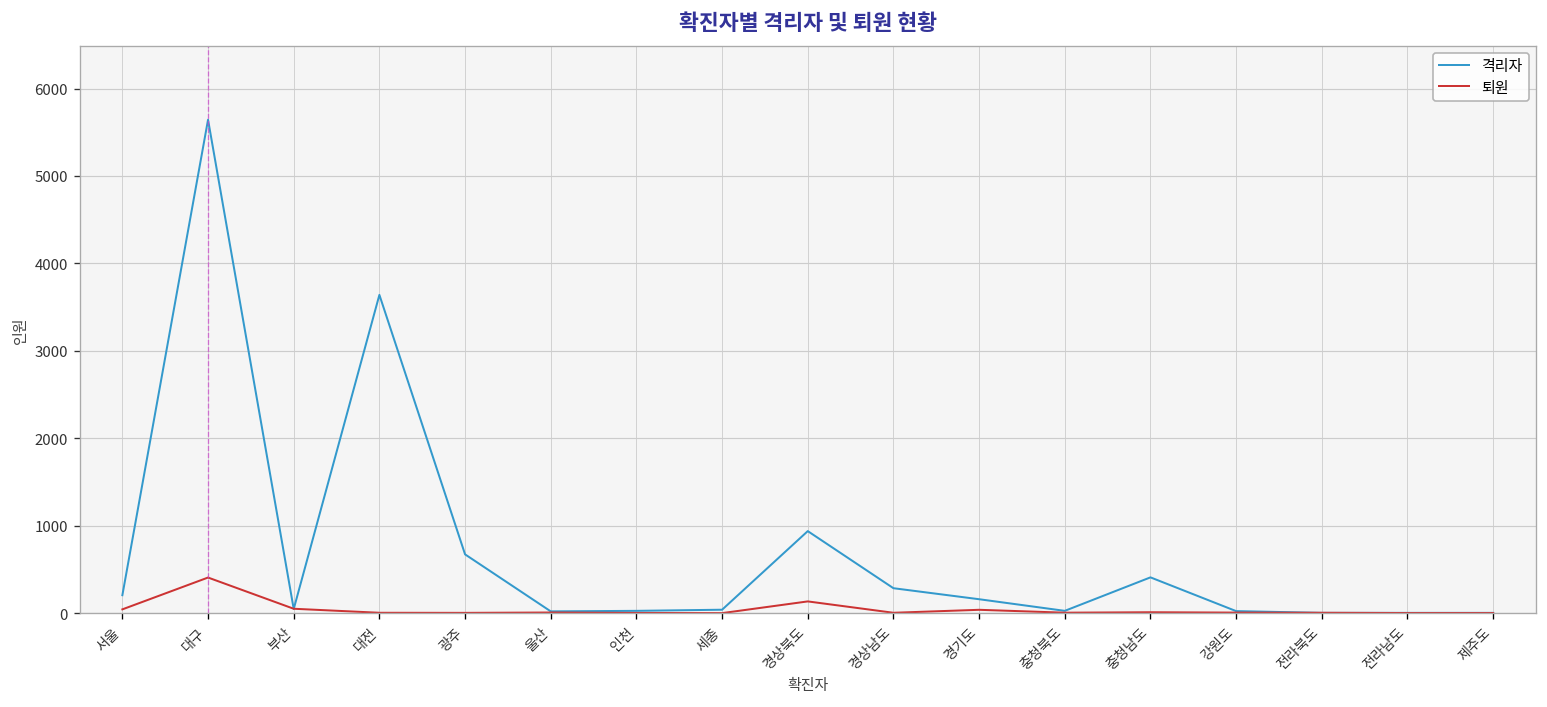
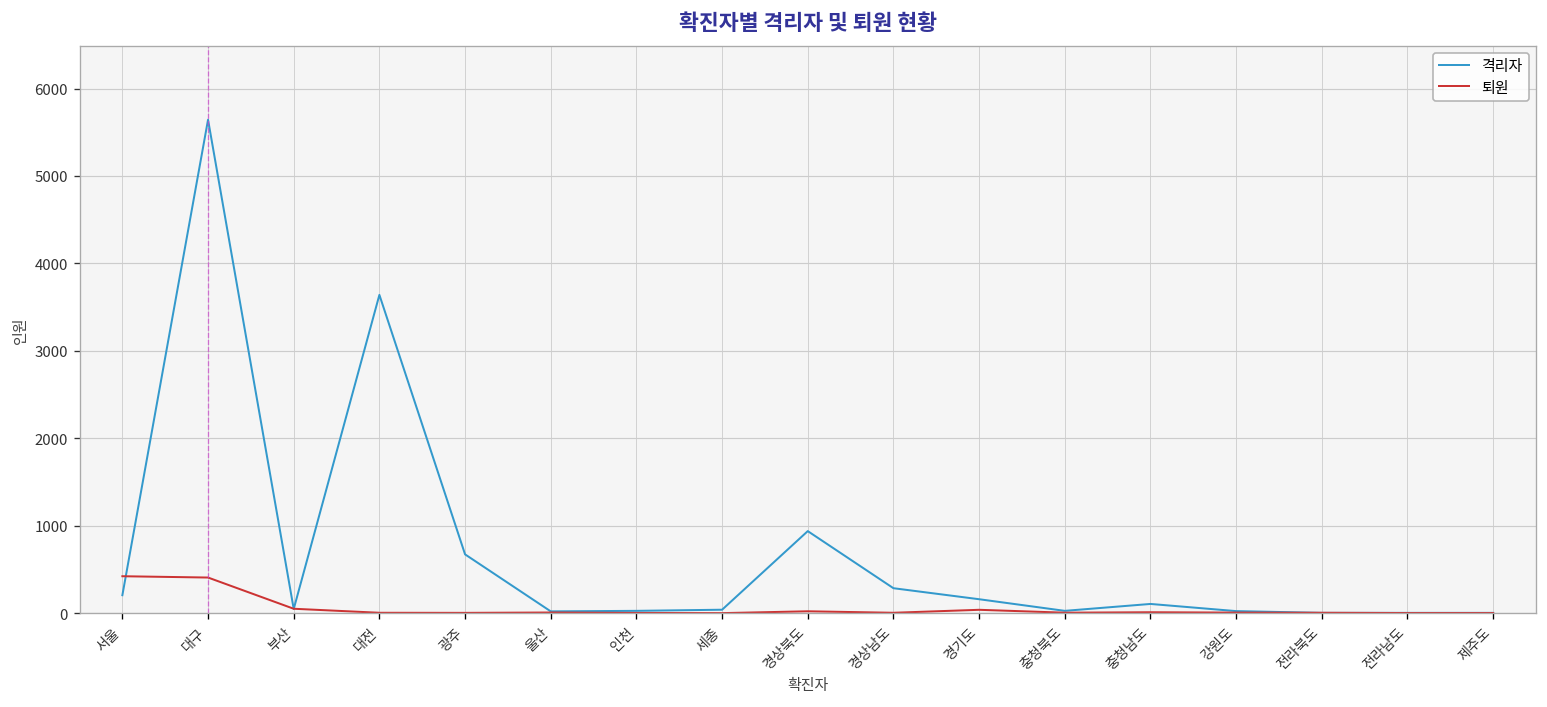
  {
    "격리자": {
      "서울": 200,
      "대구": 5600,
      "대전": 3600,
      "광주": 700,
      "세종": 0,
      "경상북도": 900,
      "경상남도": 300,
      "경기도": 200,
-     "충청남도": 400
+     "충청남도": 100
    },
    "퇴원": {
-     "서울": 0,
+     "서울": 400,
      "대구": 400,
      "대전": 0,
      "광주": 0,
      "세종": 0,
-     "경상북도": 100,
+     "경상북도": 0,
      "경상남도": 0,
      "경기도": 0,
      "충청남도": 0
    }
  }
